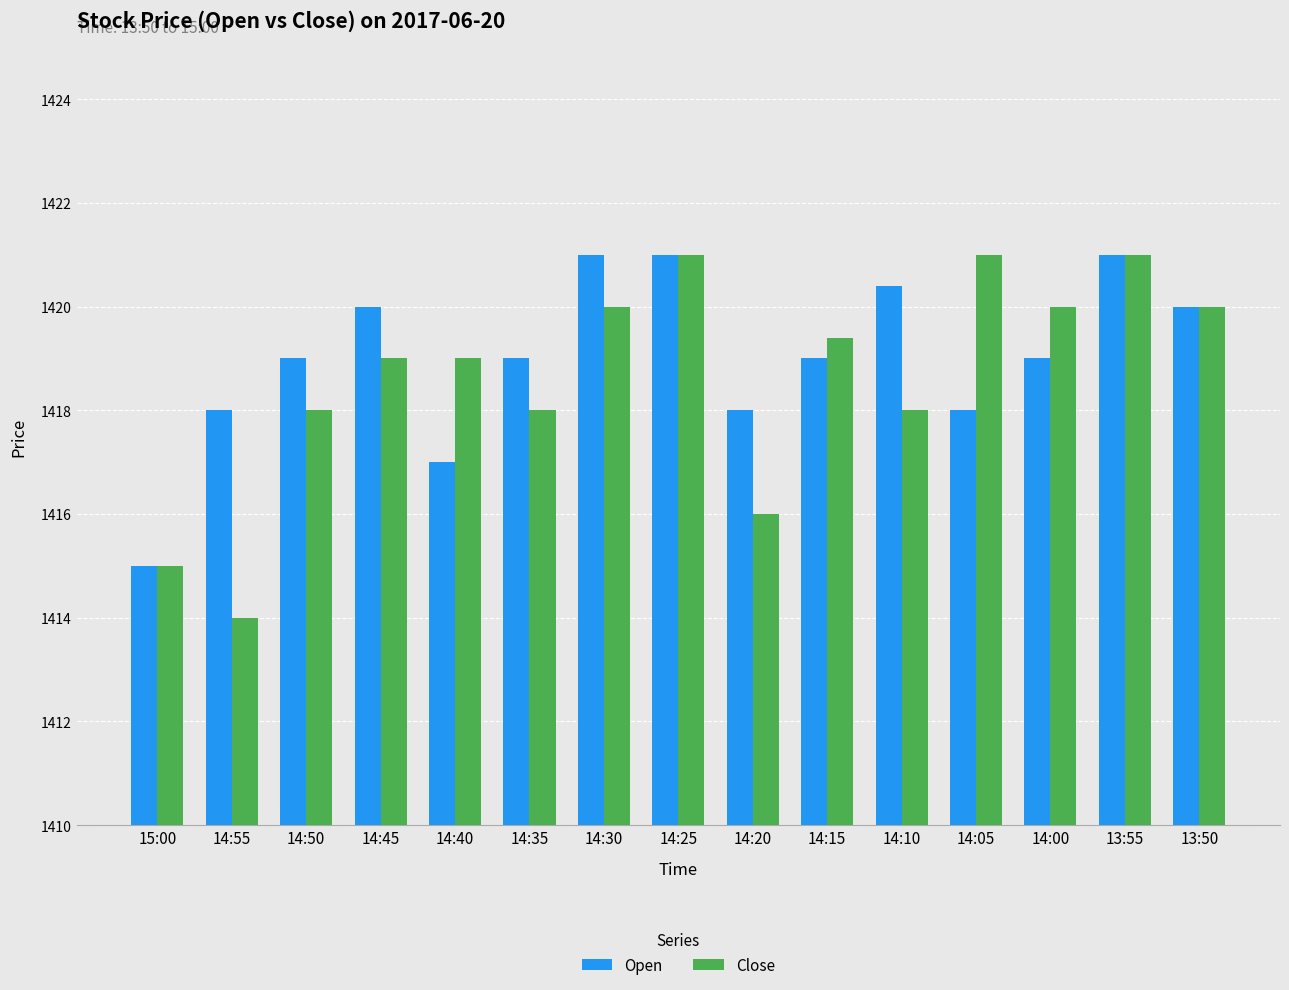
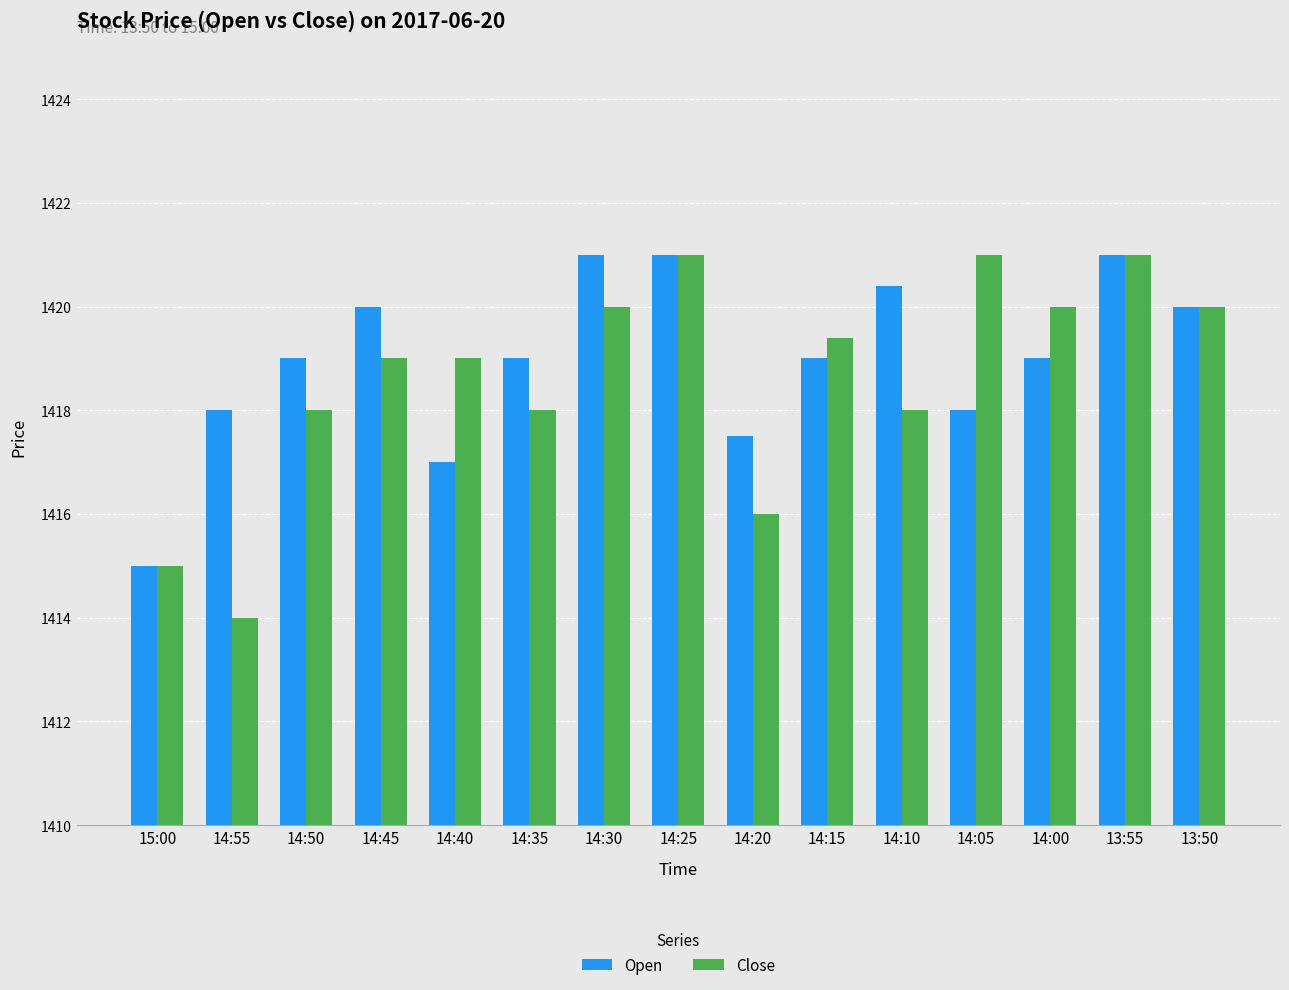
  {
    "Open": {
      "15:00": 1415.0,
      "14:55": 1418.0,
      "14:50": 1419.0,
      "14:45": 1420.0,
      "14:40": 1417.0,
      "14:35": 1419.0,
      "14:30": 1421.0,
      "14:25": 1421.0,
-     "14:20": 1418.0,
+     "14:20": 1417.5,
      "14:15": 1419.0,
      "14:10": 1420.4,
      "14:05": 1418.0,
      "14:00": 1419.0,
      "13:55": 1421.0,
      "13:50": 1420.0
    },
    "Close": {
      "15:00": 1415.0,
      "14:55": 1414.0,
      "14:50": 1418.0,
      "14:45": 1419.0,
      "14:40": 1419.0,
      "14:35": 1418.0,
      "14:30": 1420.0,
      "14:25": 1421.0,
      "14:20": 1416.0,
      "14:15": 1419.4,
      "14:10": 1418.0,
      "14:05": 1421.0,
      "14:00": 1420.0,
      "13:55": 1421.0,
      "13:50": 1420.0
    }
  }
